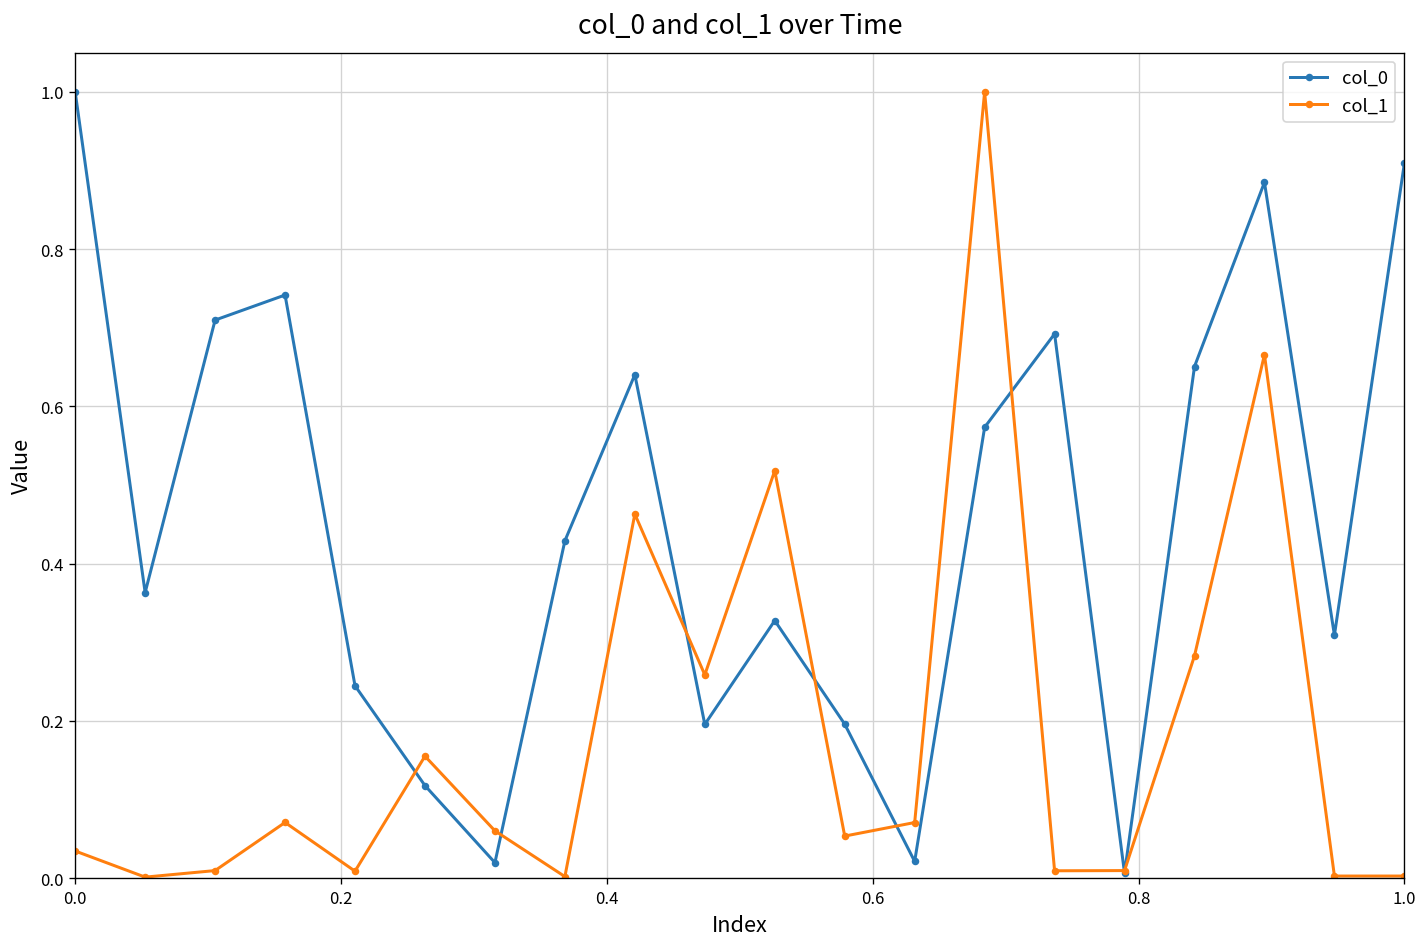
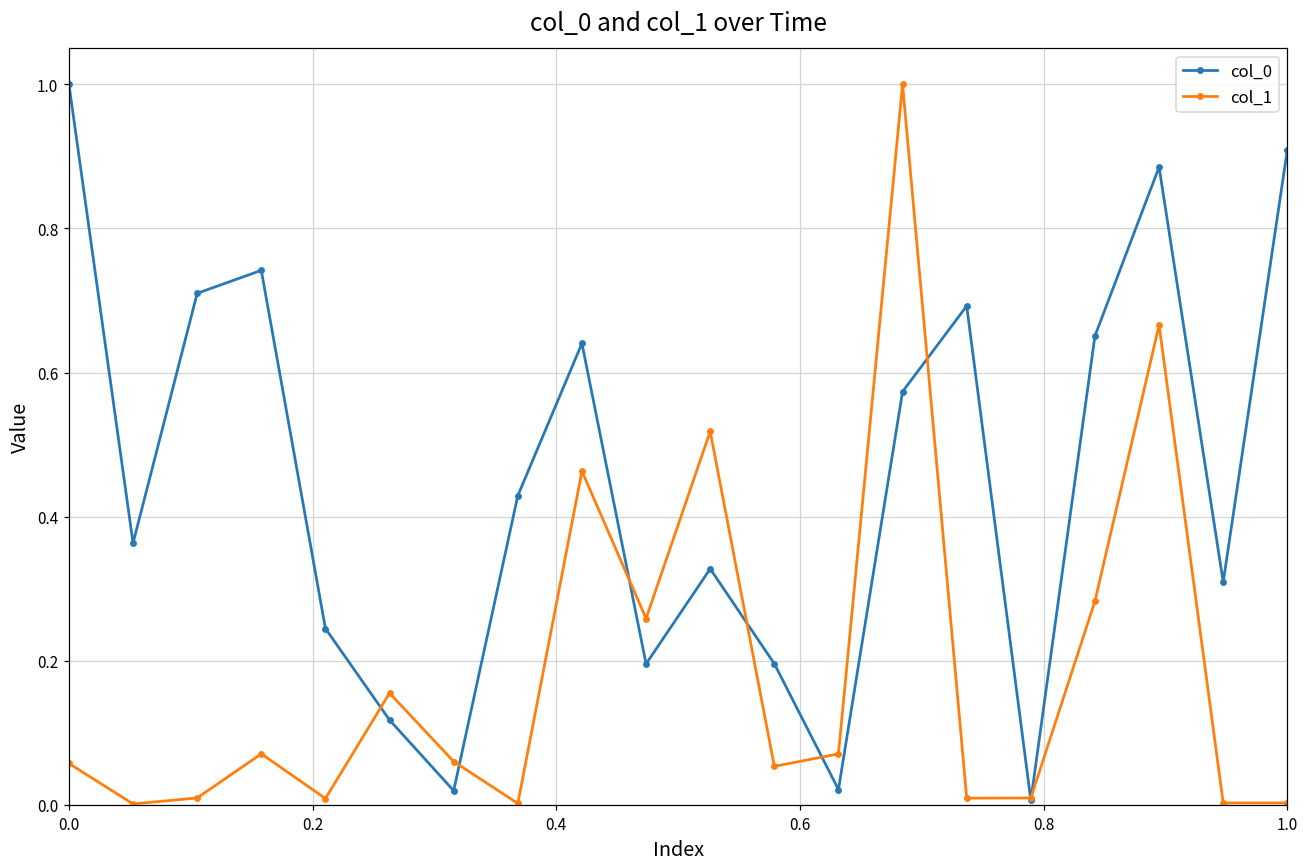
  {
    "col_0": {
      "0.0": 1.00,
      "1.0": 0.91
    },
    "col_1": {
-     "0.0": 0.03,
+     "0.0": 0.06,
      "1.0": 0.00
    }
  }
